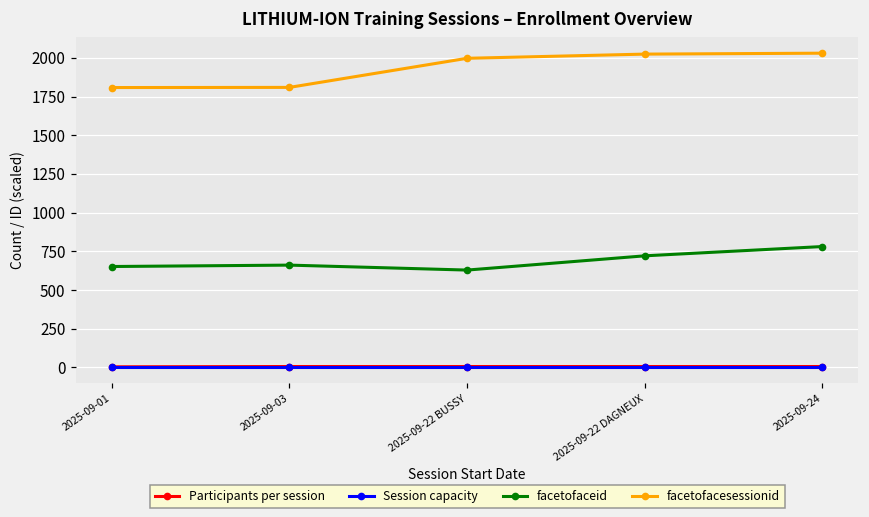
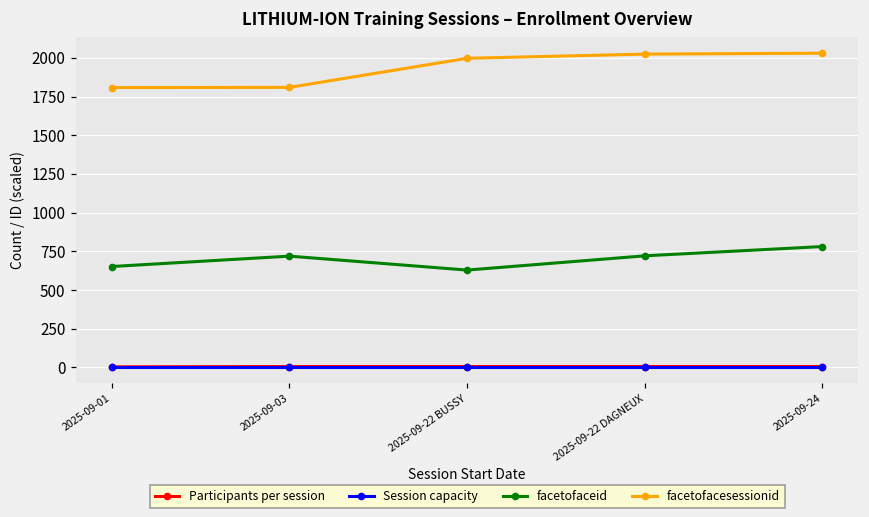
  {
    "facetofaceid": {
      "2025-09-01": 650,
-     "2025-09-03": 660,
+     "2025-09-03": 720,
      "2025-09-22 BUSSY": 630,
      "2025-09-22 DAGNEUX": 720,
      "2025-09-24": 780
    },
    "facetofacesessionid": {
      "2025-09-01": 1810,
      "2025-09-03": 1810,
      "2025-09-22 BUSSY": 2000,
      "2025-09-22 DAGNEUX": 2020,
      "2025-09-24": 2030
    }
  }
